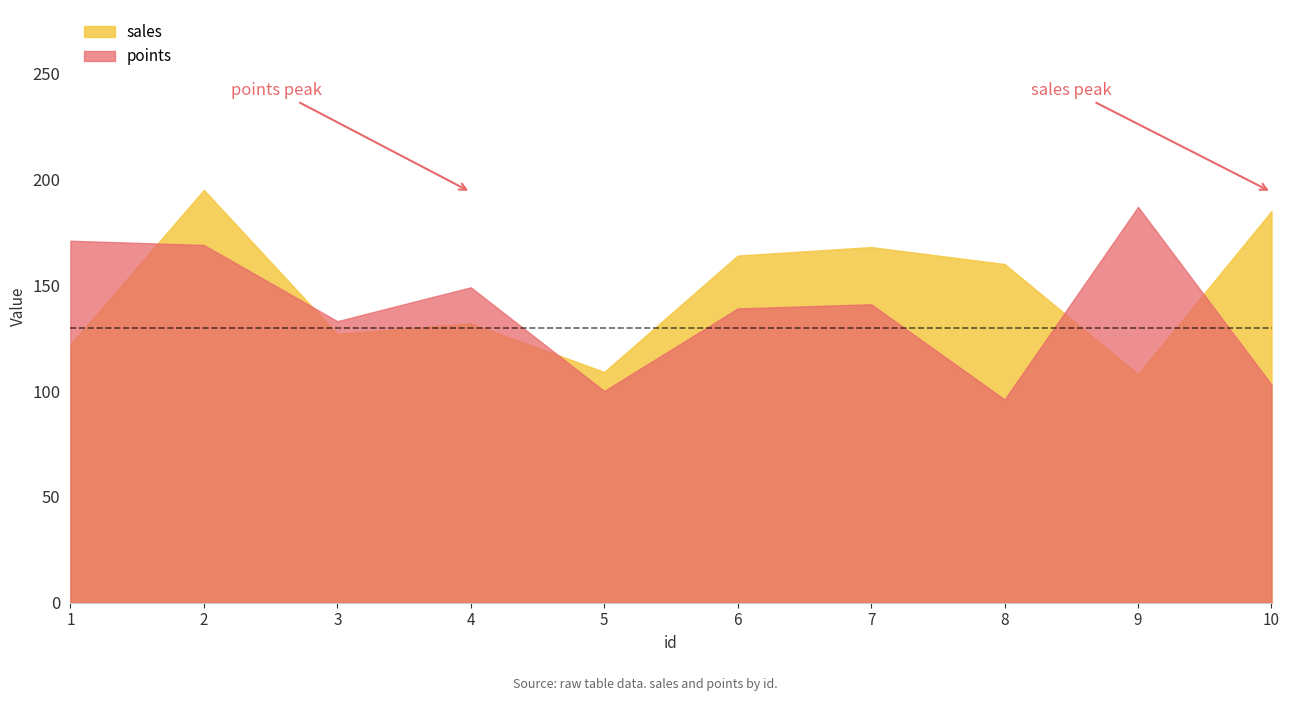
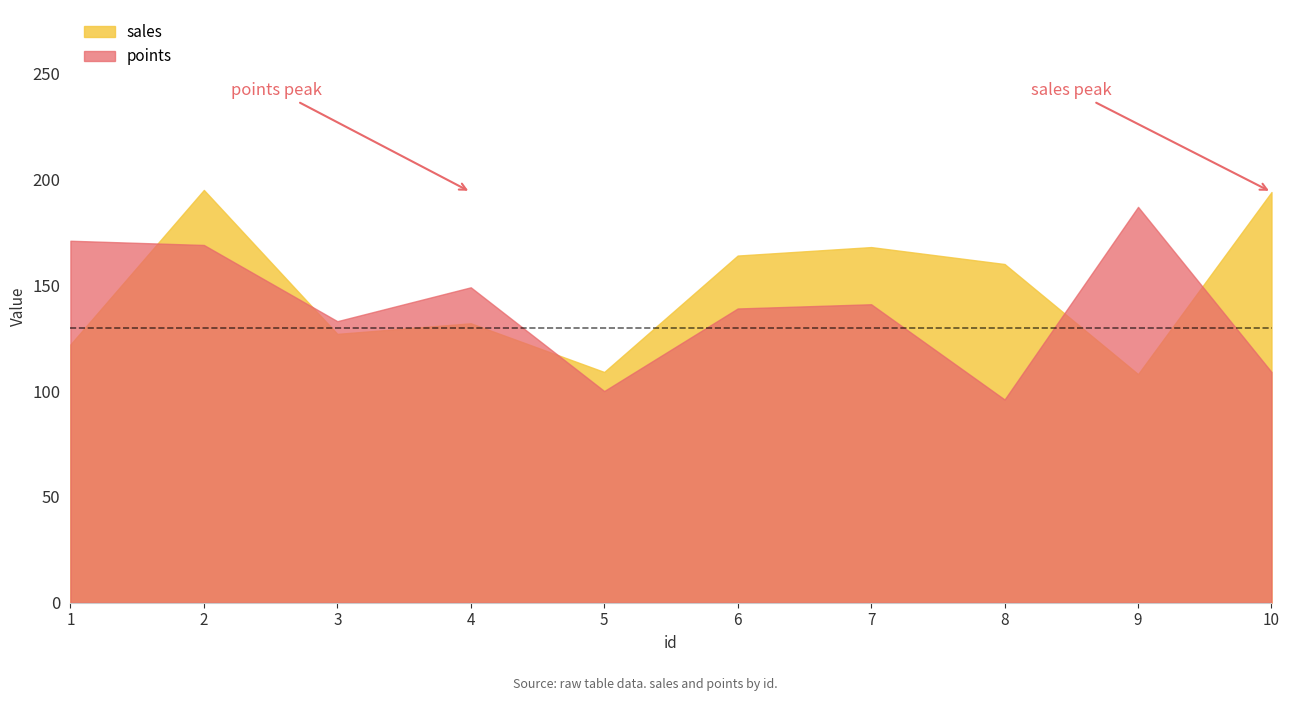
  {
    "sales": {
      "1": 122,
      "2": 195,
      "3": 127,
      "4": 132,
      "5": 109,
      "6": 164,
      "7": 168,
      "8": 160,
      "9": 108,
-     "10": 185
+     "10": 194
    },
    "points": {
      "1": 171,
      "2": 169,
      "3": 133,
      "4": 149,
      "5": 100,
      "6": 139,
      "7": 141,
      "8": 96,
      "9": 187,
-     "10": 103
+     "10": 109
    }
  }
